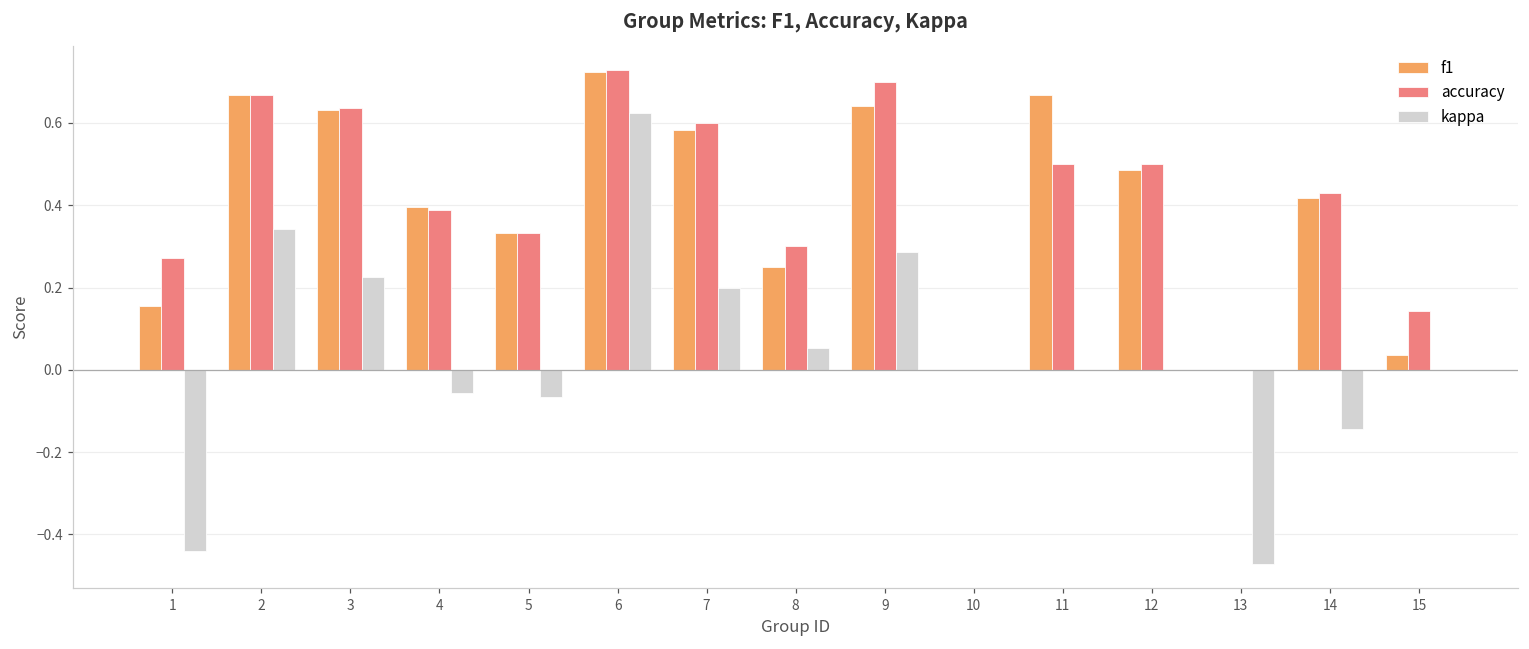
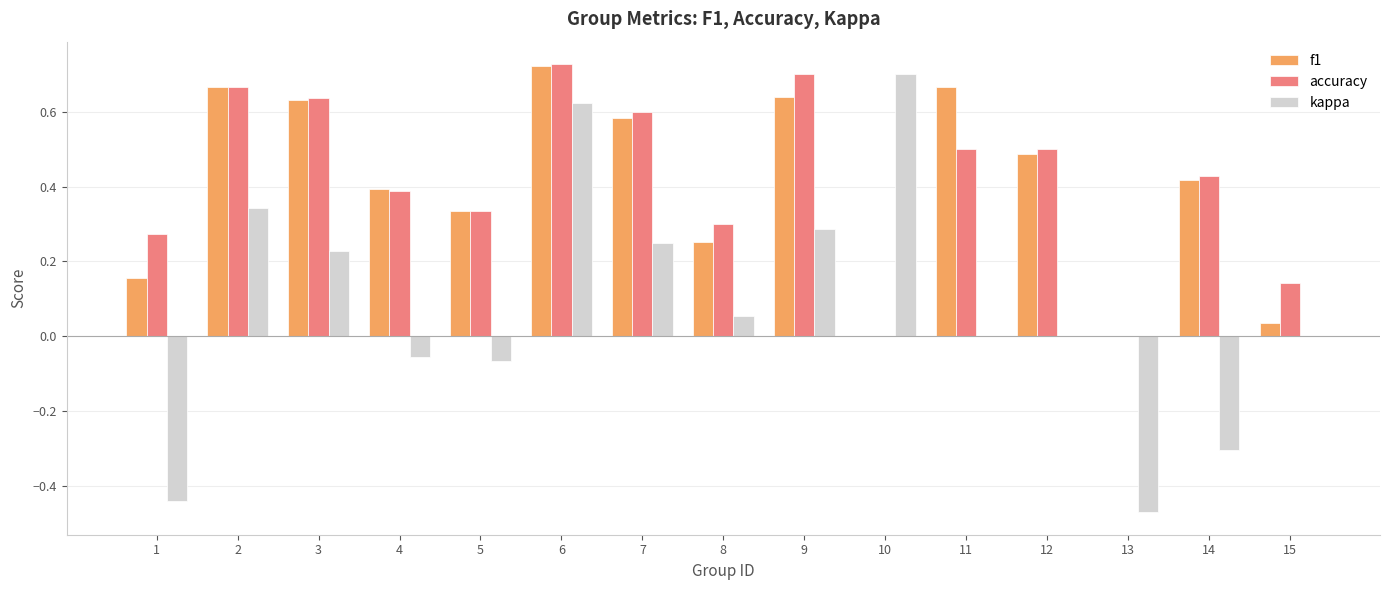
  {
    "kappa": {
      "1": -0.44,
      "2": 0.34,
      "3": 0.23,
      "4": -0.06,
      "5": -0.07,
      "6": 0.62,
-     "7": 0.20,
+     "7": 0.25,
      "8": 0.05,
      "9": 0.29,
-     "10": 0.0,
+     "10": 0.7,
      "11": 0.00,
      "12": 0.00,
      "13": -0.47,
-     "14": -0.14,
+     "14": -0.30,
      "15": 0.00
    }
  }
